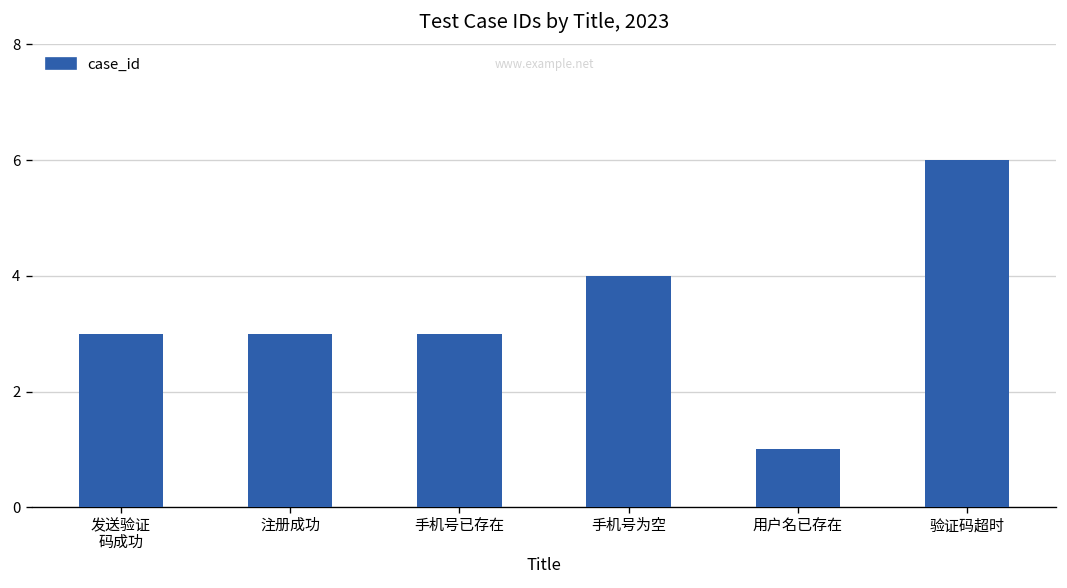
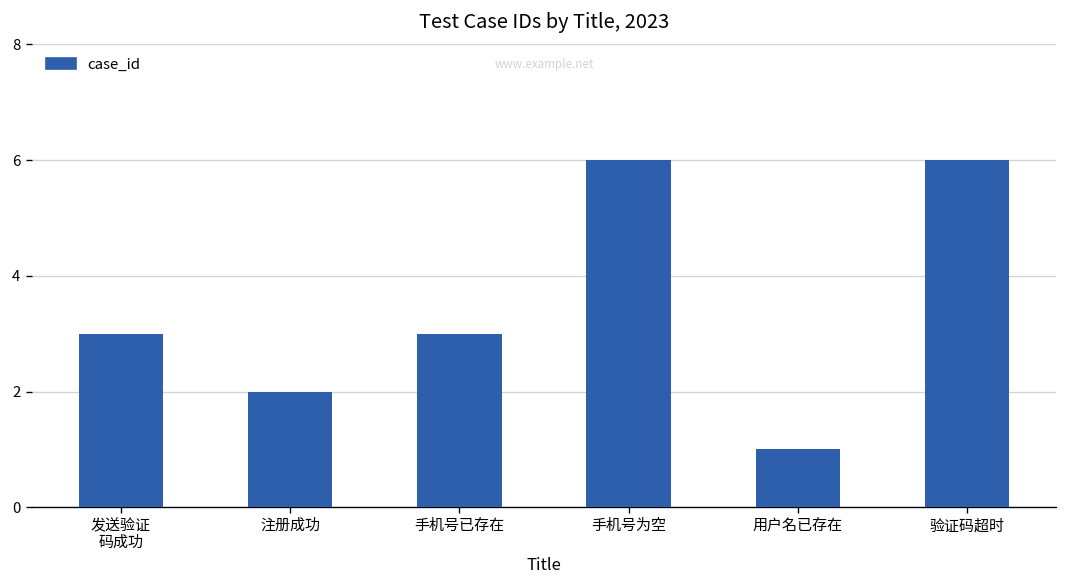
  {
    "发送验证 码成功": 3,
-   "注册成功": 3,
+   "注册成功": 2,
    "手机号已存在": 3,
-   "手机号为空": 4,
+   "手机号为空": 6,
    "用户名已存在": 1,
    "验证码超时": 6
  }
